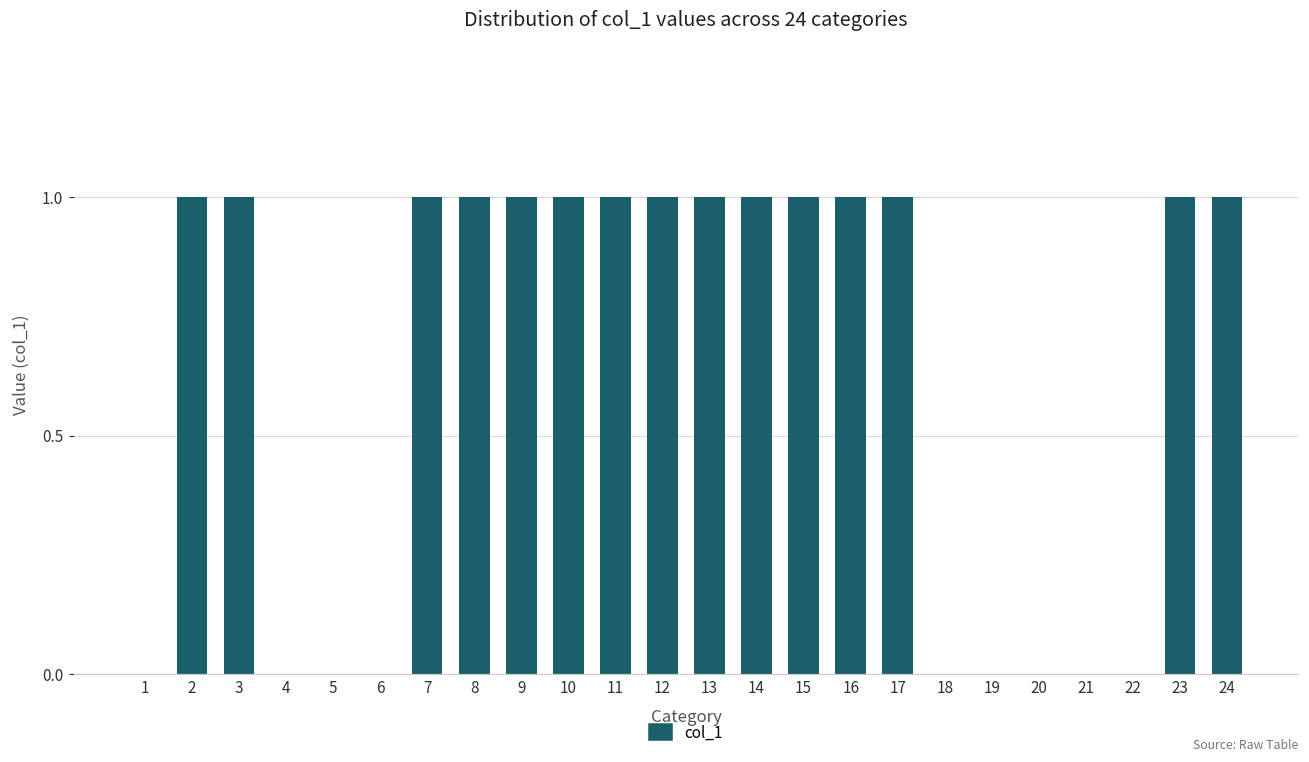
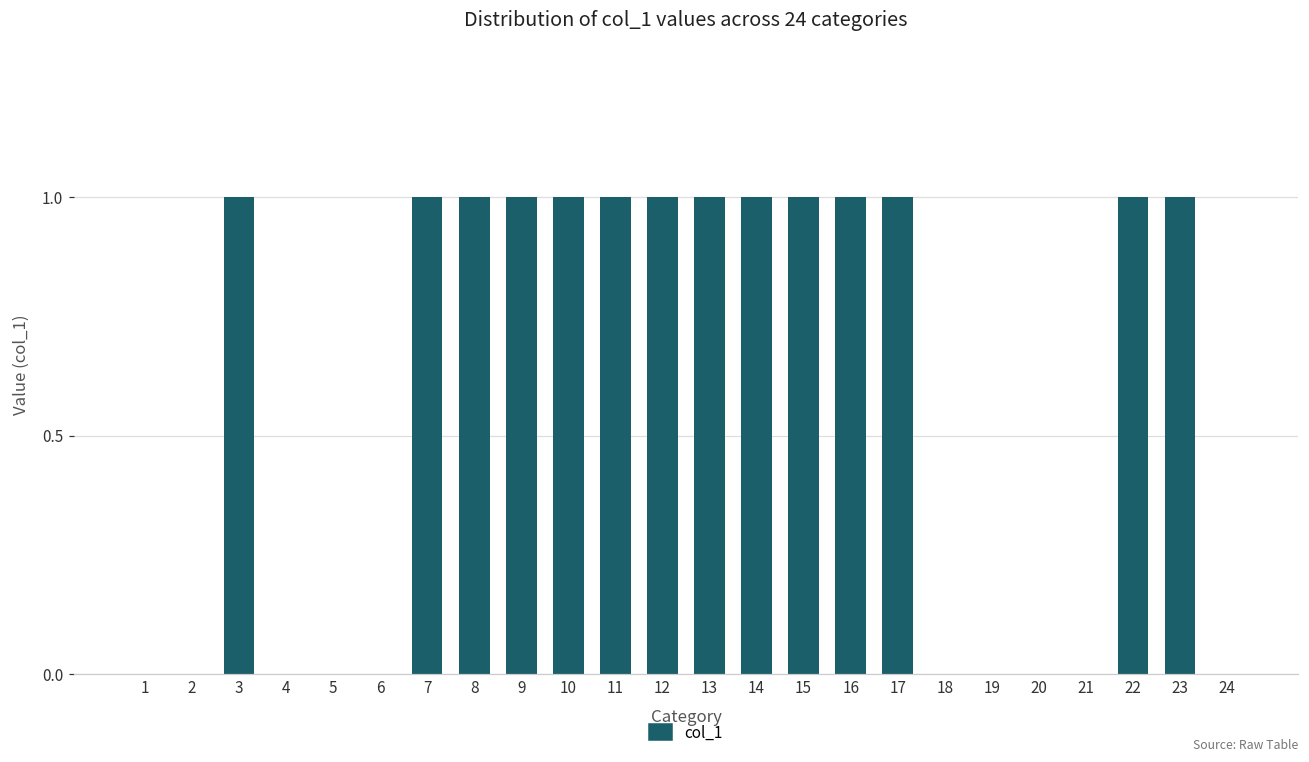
  {
    "1": 0,
-   "2": 1,
+   "2": 0,
    "3": 1,
    "4": 0,
    "5": 0,
    "6": 0,
    "7": 1,
    "8": 1,
    "9": 1,
    "10": 1,
    "11": 1,
    "12": 1,
    "13": 1,
    "14": 1,
    "15": 1,
    "16": 1,
    "17": 1,
    "18": 0,
    "19": 0,
    "20": 0,
    "21": 0,
-   "22": 0,
+   "22": 1,
    "23": 1,
-   "24": 1
+   "24": 0
  }
